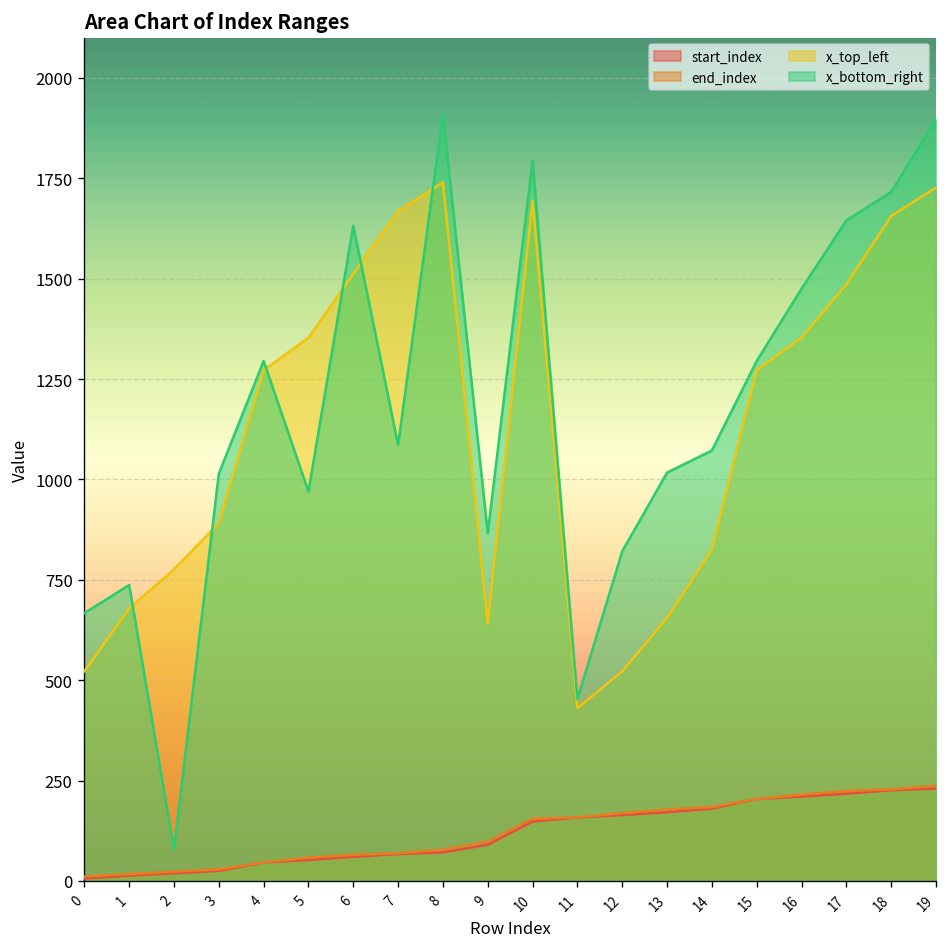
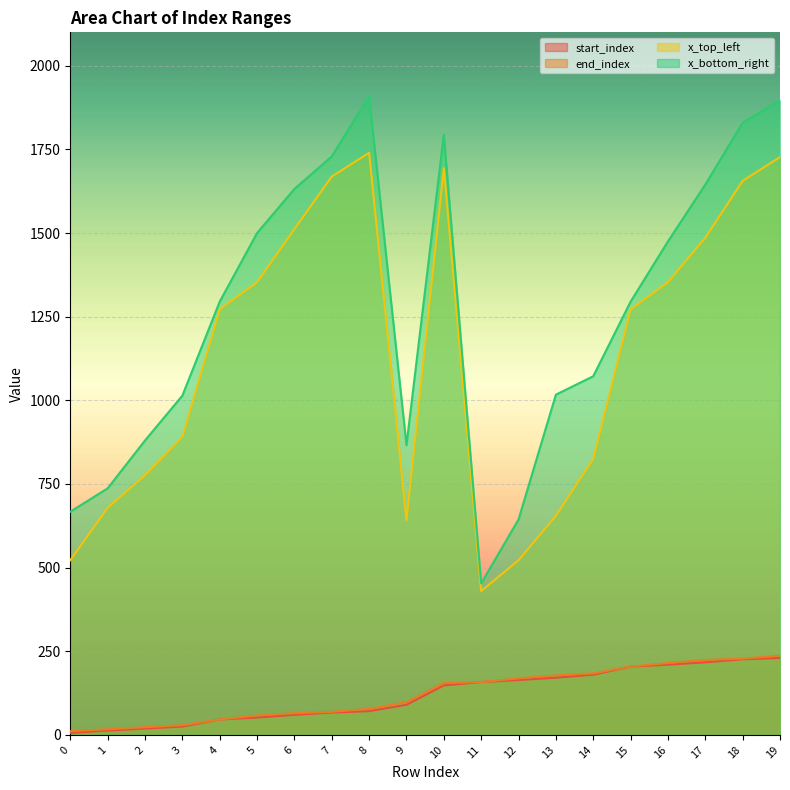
  {
    "x_bottom_right": {
      "0": 670,
      "1": 740,
-     "2": 80,
+     "2": 880,
      "3": 1010,
      "4": 1300,
-     "5": 970,
+     "5": 1500,
      "6": 1630,
-     "7": 1090,
+     "7": 1730,
      "8": 1910,
      "9": 870,
      "10": 1790,
      "11": 450,
-     "12": 820,
+     "12": 640,
      "13": 1020,
      "14": 1070,
      "15": 1300,
      "16": 1480,
      "17": 1650,
-     "18": 1720,
+     "18": 1830,
      "19": 1900
    }
  }
